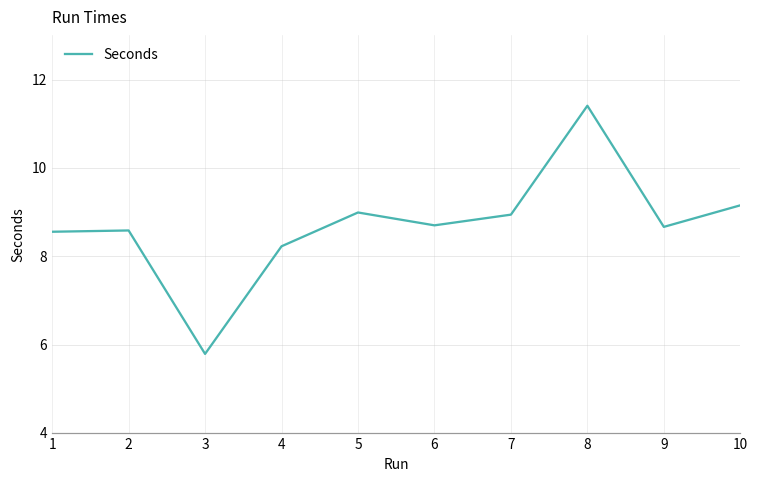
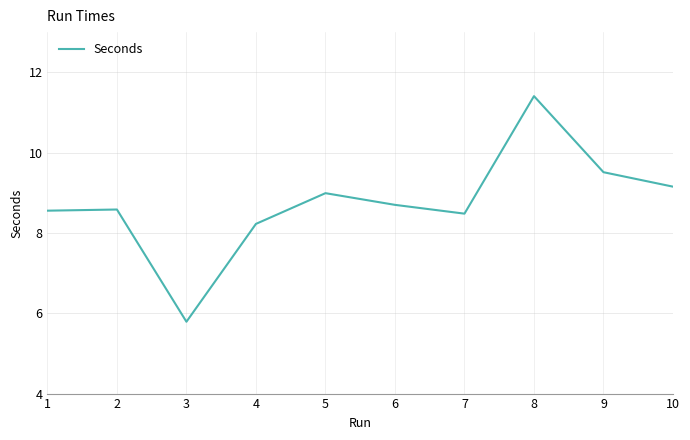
  {
    "1": 8.6,
    "2": 8.6,
    "3": 5.8,
    "4": 8.2,
    "5": 9.0,
    "6": 8.7,
-   "7": 8.9,
+   "7": 8.5,
    "8": 11.4,
-   "9": 8.7,
+   "9": 9.5,
    "10": 9.2
  }
